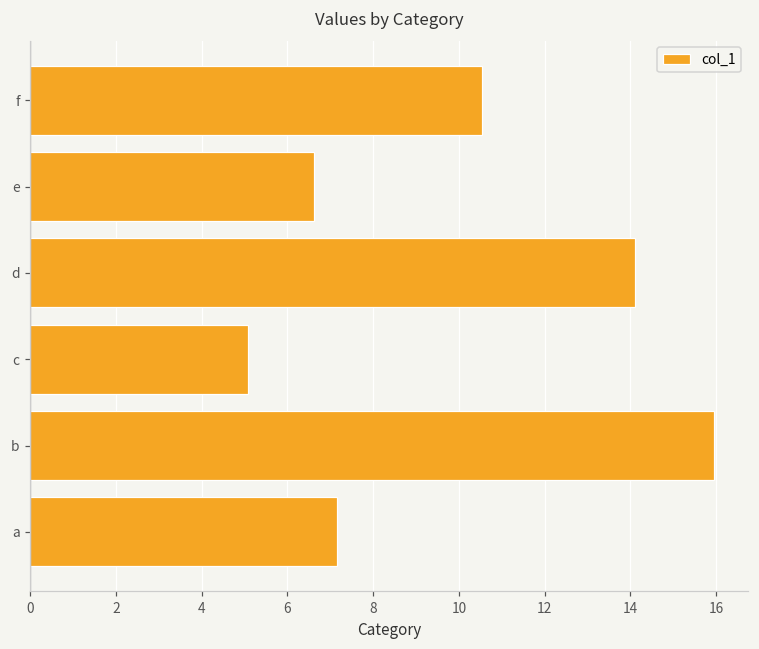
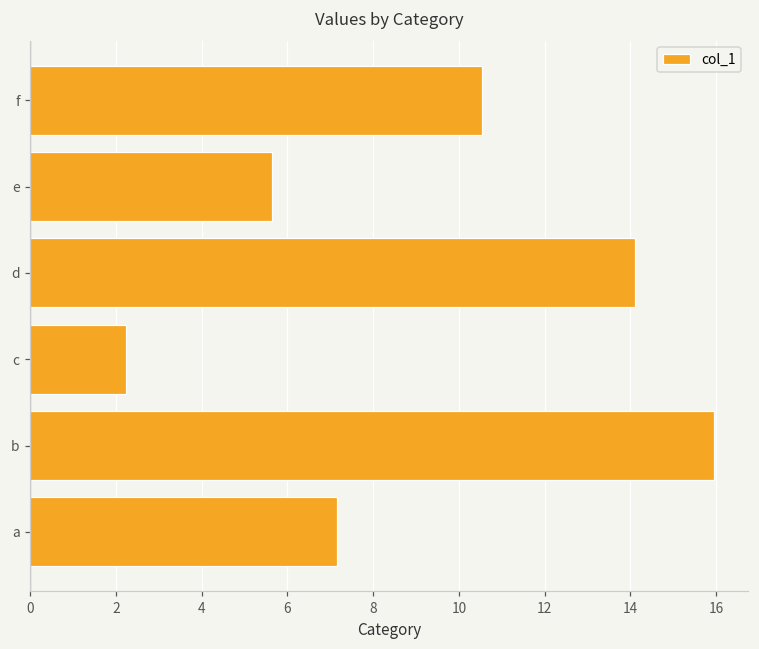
  {
    "f": 10.5,
-   "e": 6.6,
+   "e": 5.6,
    "d": 14.1,
-   "c": 5.1,
+   "c": 2.2,
    "b": 15.9,
    "a": 7.2
  }
